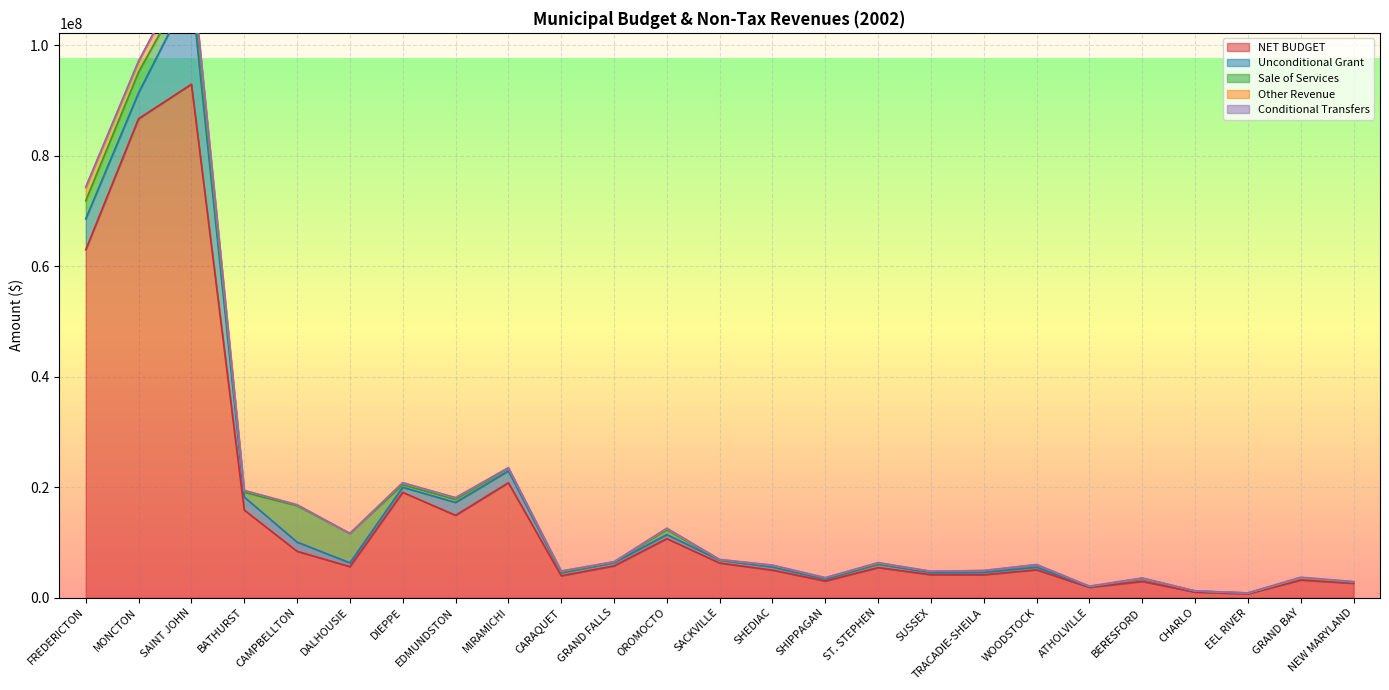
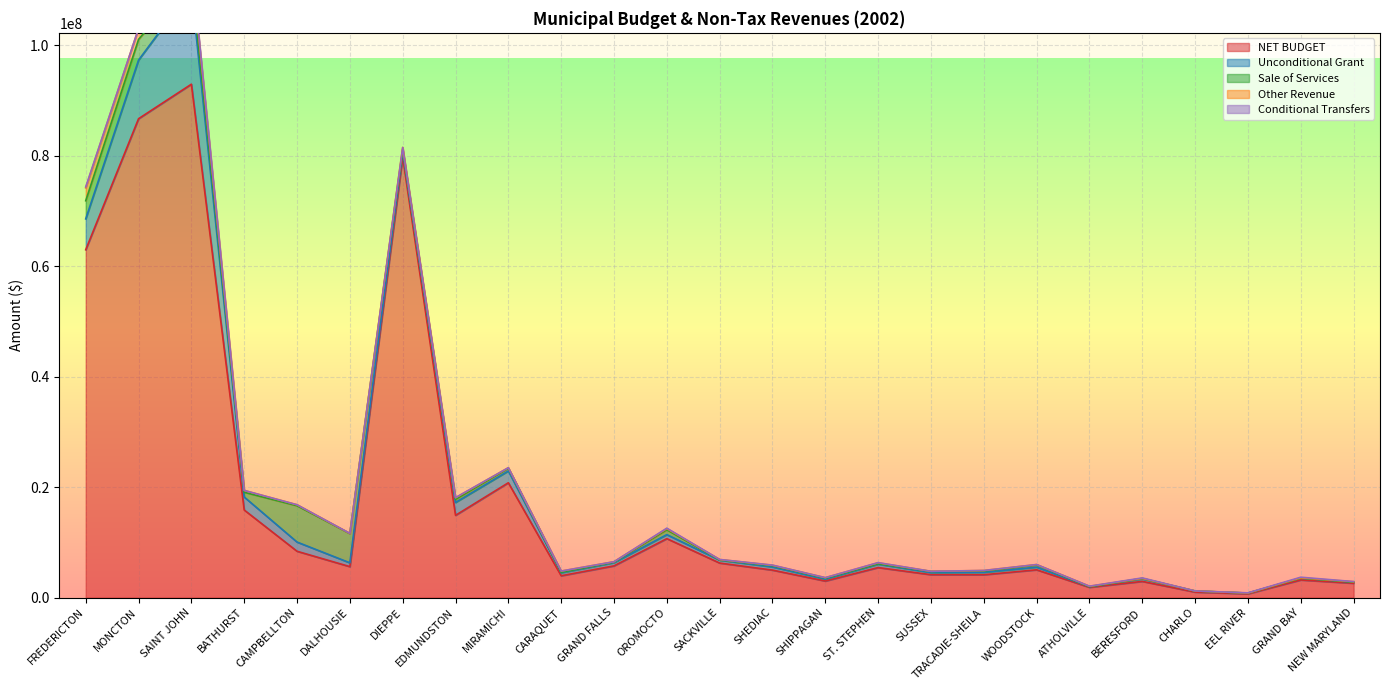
  {
    "NET BUDGET": {
      "FREDERICTON": 63000000,
      "MONCTON": 87000000,
      "SAINT JOHN": 93000000,
      "BATHURST": 16000000,
      "CAMPBELLTON": 8000000,
      "DALHOUSIE": 6000000,
-     "DIEPPE": 19000000,
+     "DIEPPE": 80000000,
      "EDMUNDSTON": 15000000,
      "MIRAMICHI": 21000000,
      "CARAQUET": 4000000,
      "GRAND FALLS": 6000000,
      "OROMOCTO": 11000000,
      "SACKVILLE": 6000000,
      "SHEDIAC": 5000000,
      "ST. STEPHEN": 5000000,
      "WOODSTOCK": 5000000
    },
    "Unconditional Grant": {
      "FREDERICTON": 6000000,
-     "MONCTON": 5000000,
+     "MONCTON": 11000000,
      "BATHURST": 2000000,
      "CAMPBELLTON": 2000000,
      "DALHOUSIE": 1000000,
      "EDMUNDSTON": 2000000,
      "MIRAMICHI": 2000000,
      "OROMOCTO": 1000000
    },
    "Sale of Services": {
      "FREDERICTON": 3000000,
      "MONCTON": 4000000
    }
  }
